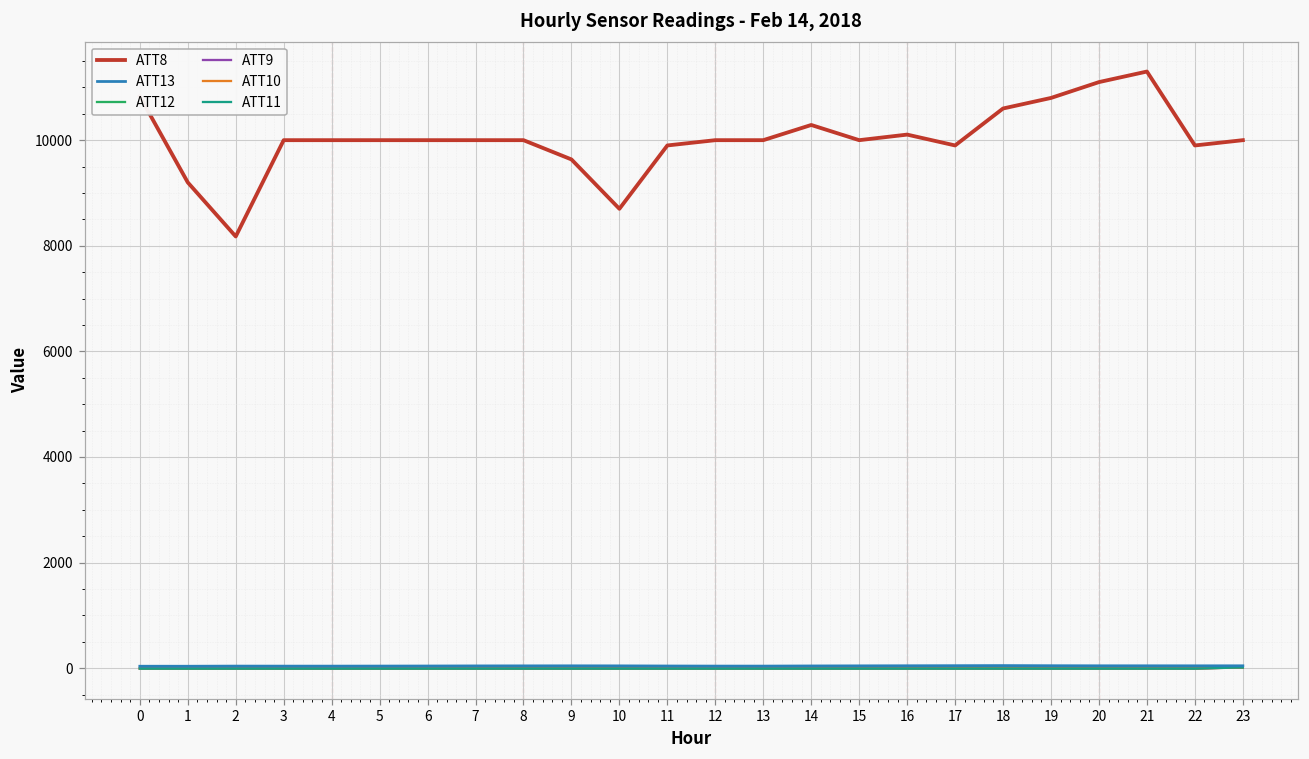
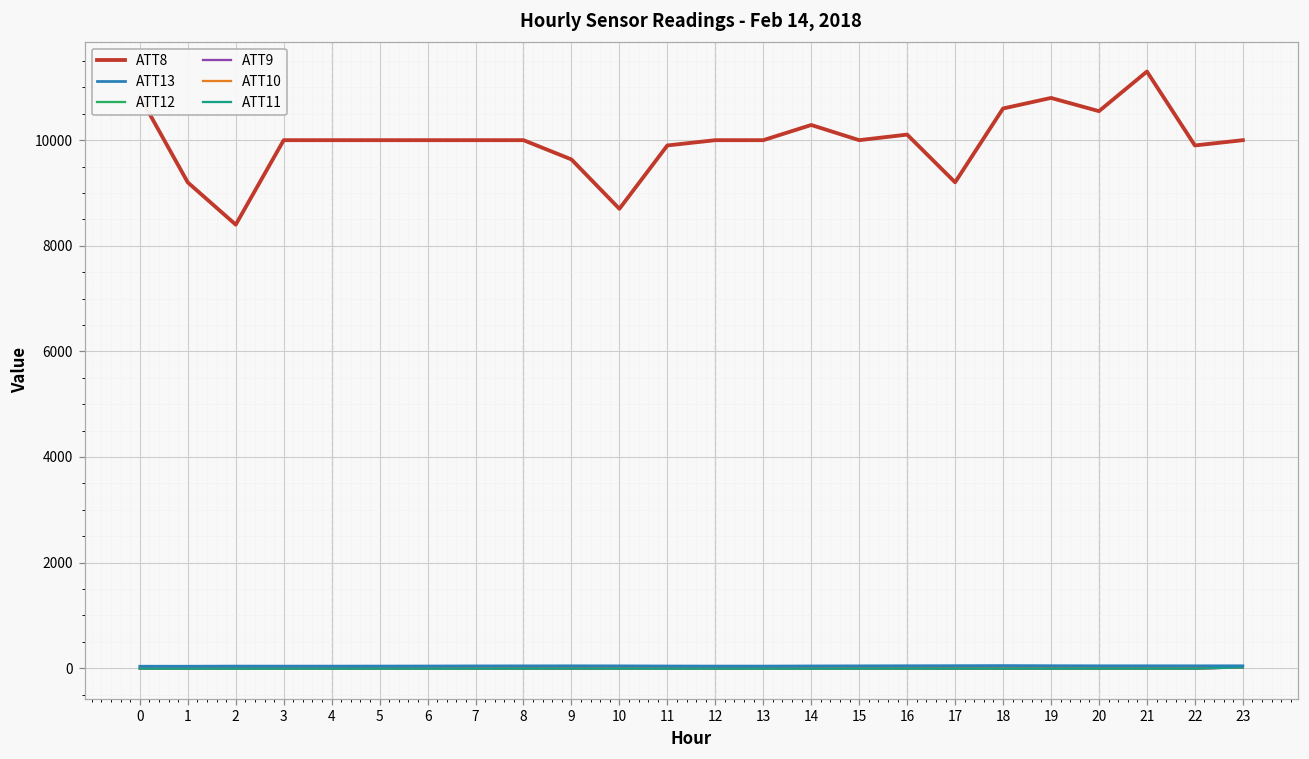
  {
    "ATT8": {
      "1": 9200,
-     "2": 8200,
+     "2": 8400,
      "3": 10000,
      "4": 10000,
      "5": 10000,
      "6": 10000,
      "7": 10000,
      "8": 10000,
      "9": 9600,
      "10": 8700,
      "11": 9900,
      "12": 10000,
      "13": 10000,
      "14": 10300,
      "15": 10000,
      "16": 10100,
-     "17": 9900,
+     "17": 9200,
      "18": 10600,
      "19": 10800,
-     "20": 11100,
+     "20": 10500,
      "21": 11300,
      "22": 9900,
      "23": 10000
    }
  }
